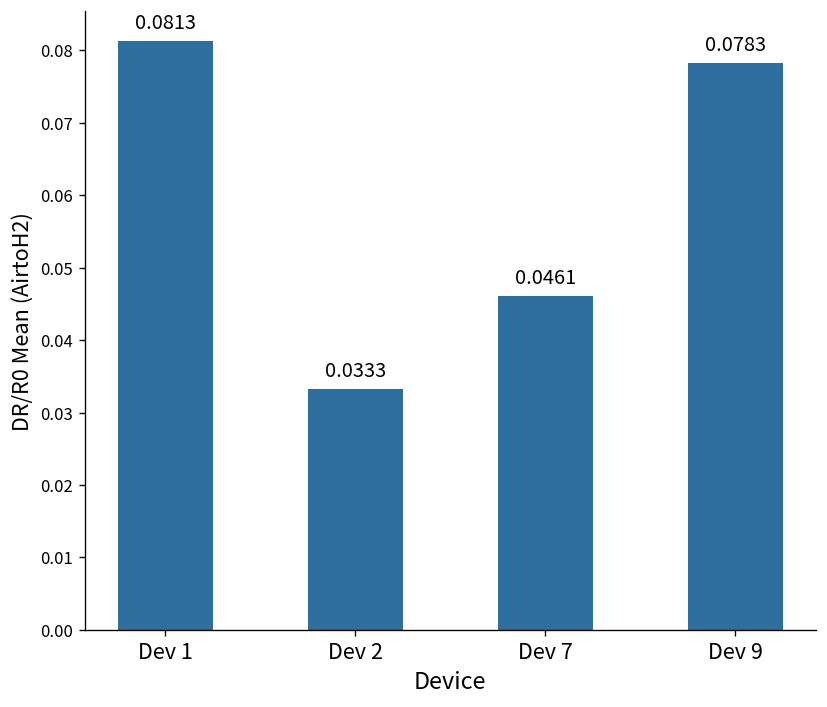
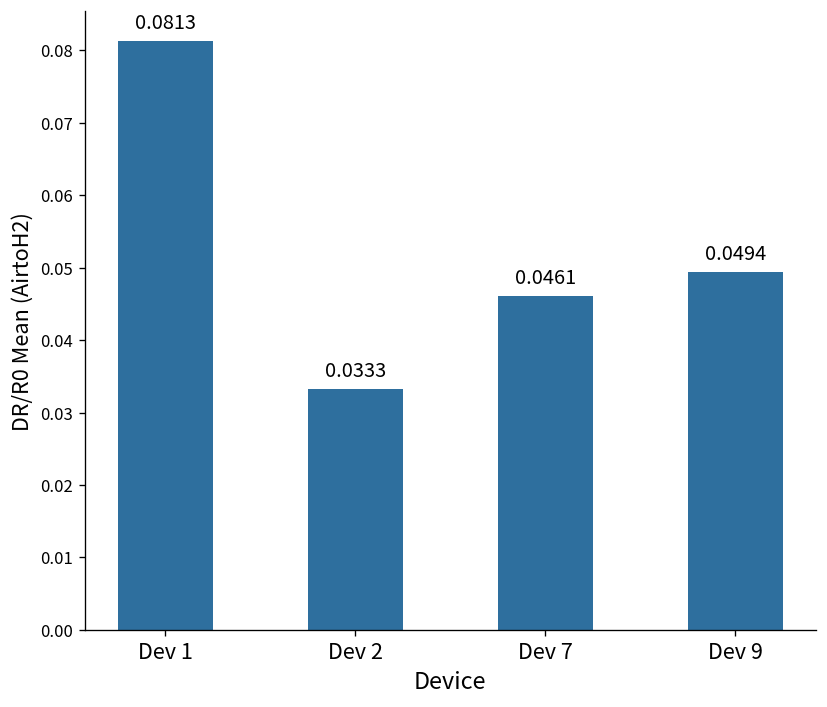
  {
    "Dev 1": 0.0813,
    "Dev 2": 0.0333,
    "Dev 7": 0.0461,
-   "Dev 9": 0.0783
+   "Dev 9": 0.0494
  }
